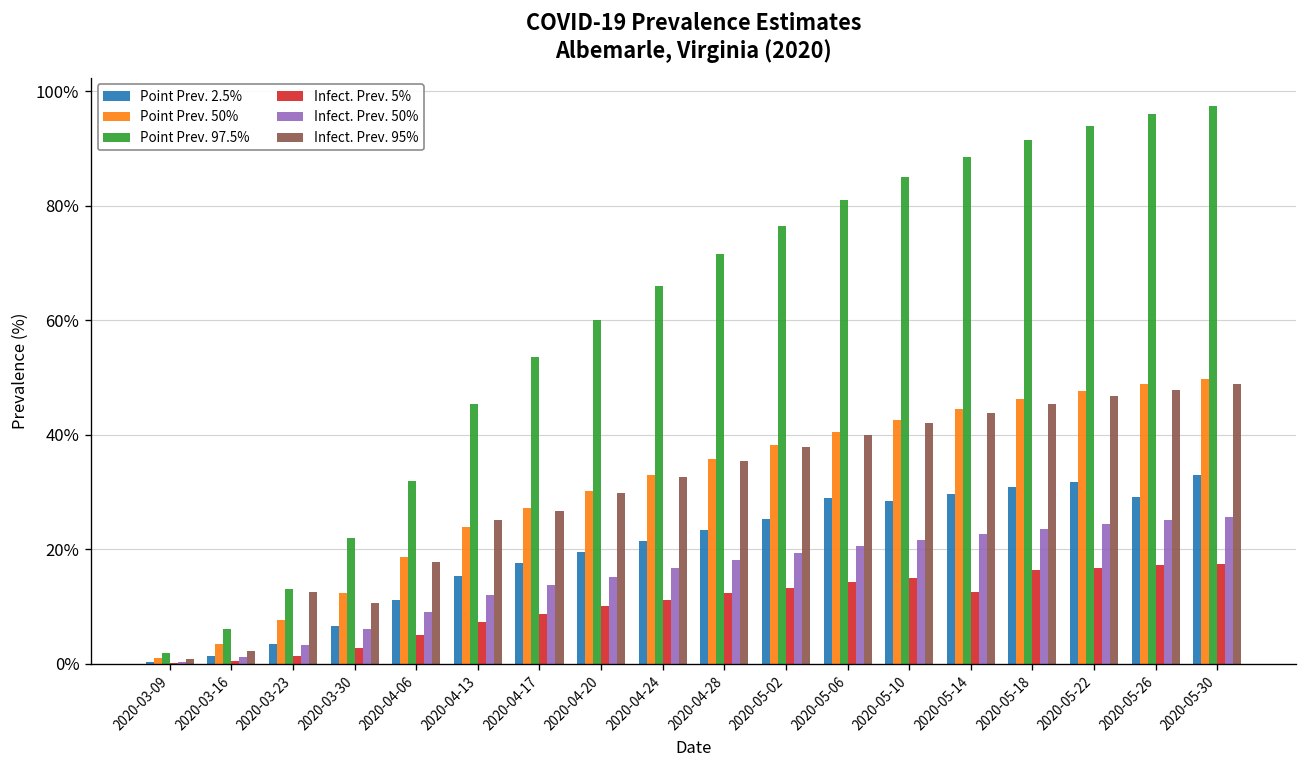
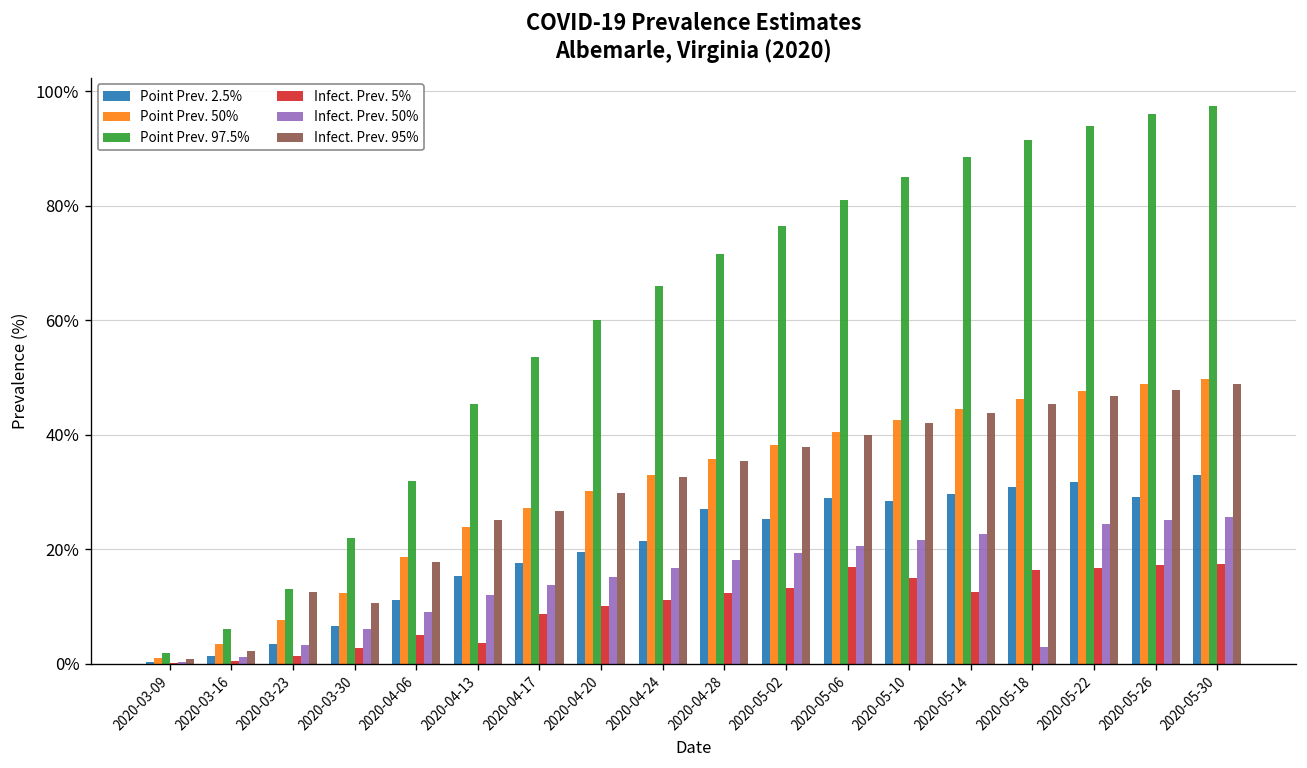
  {
    "Point Prev. 2.5%": {
      "2020-03-16": "1%",
      "2020-03-23": "3%",
      "2020-03-30": "7%",
      "2020-04-06": "11%",
      "2020-04-13": "15%",
      "2020-04-17": "18%",
      "2020-04-20": "20%",
      "2020-04-24": "22%",
-     "2020-04-28": "23%",
+     "2020-04-28": "27%",
      "2020-05-02": "25%",
      "2020-05-06": "29%",
      "2020-05-10": "28%",
      "2020-05-14": "30%",
      "2020-05-18": "31%",
      "2020-05-22": "32%",
      "2020-05-26": "29%",
      "2020-05-30": "33%"
    },
    "Point Prev. 50%": {
      "2020-03-09": "1%",
      "2020-03-16": "3%",
      "2020-03-23": "8%",
      "2020-03-30": "12%",
      "2020-04-06": "19%",
      "2020-04-13": "24%",
      "2020-04-17": "27%",
      "2020-04-20": "30%",
      "2020-04-24": "33%",
      "2020-04-28": "36%",
      "2020-05-02": "38%",
      "2020-05-06": "41%",
      "2020-05-10": "43%",
      "2020-05-14": "45%",
      "2020-05-18": "46%",
      "2020-05-22": "48%",
      "2020-05-26": "49%",
      "2020-05-30": "50%"
    },
    "Point Prev. 97.5%": {
      "2020-03-09": "2%",
      "2020-03-16": "6%",
      "2020-03-23": "13%",
      "2020-03-30": "22%",
      "2020-04-06": "32%",
      "2020-04-13": "45%",
      "2020-04-17": "54%",
      "2020-04-20": "60%",
      "2020-04-24": "66%",
      "2020-04-28": "72%",
      "2020-05-02": "77%",
      "2020-05-06": "81%",
      "2020-05-10": "85%",
      "2020-05-14": "89%",
      "2020-05-18": "92%",
      "2020-05-22": "94%",
      "2020-05-26": "96%",
      "2020-05-30": "98%"
    },
    "Infect. Prev. 5%": {
      "2020-03-23": "1%",
      "2020-03-30": "3%",
      "2020-04-06": "5%",
-     "2020-04-13": "7%",
+     "2020-04-13": "4%",
      "2020-04-17": "9%",
      "2020-04-20": "10%",
      "2020-04-24": "11%",
      "2020-04-28": "12%",
      "2020-05-02": "13%",
-     "2020-05-06": "14%",
+     "2020-05-06": "17%",
      "2020-05-10": "15%",
      "2020-05-14": "13%",
      "2020-05-18": "16%",
      "2020-05-22": "17%",
      "2020-05-26": "17%",
      "2020-05-30": "18%"
    },
    "Infect. Prev. 50%": {
      "2020-03-16": "1%",
      "2020-03-23": "3%",
      "2020-03-30": "6%",
      "2020-04-06": "9%",
      "2020-04-13": "12%",
      "2020-04-17": "14%",
      "2020-04-20": "15%",
      "2020-04-24": "17%",
      "2020-04-28": "18%",
      "2020-05-02": "19%",
      "2020-05-06": "21%",
      "2020-05-10": "22%",
      "2020-05-14": "23%",
-     "2020-05-18": "24%",
+     "2020-05-18": "3%",
      "2020-05-22": "24%",
      "2020-05-26": "25%",
      "2020-05-30": "26%"
    },
    "Infect. Prev. 95%": {
      "2020-03-09": "1%",
      "2020-03-16": "2%",
      "2020-03-23": "13%",
      "2020-03-30": "11%",
      "2020-04-06": "18%",
      "2020-04-13": "25%",
      "2020-04-17": "27%",
      "2020-04-20": "30%",
      "2020-04-24": "33%",
      "2020-04-28": "35%",
      "2020-05-02": "38%",
      "2020-05-06": "40%",
      "2020-05-10": "42%",
      "2020-05-14": "44%",
      "2020-05-18": "45%",
      "2020-05-22": "47%",
      "2020-05-26": "48%",
      "2020-05-30": "49%"
    }
  }
